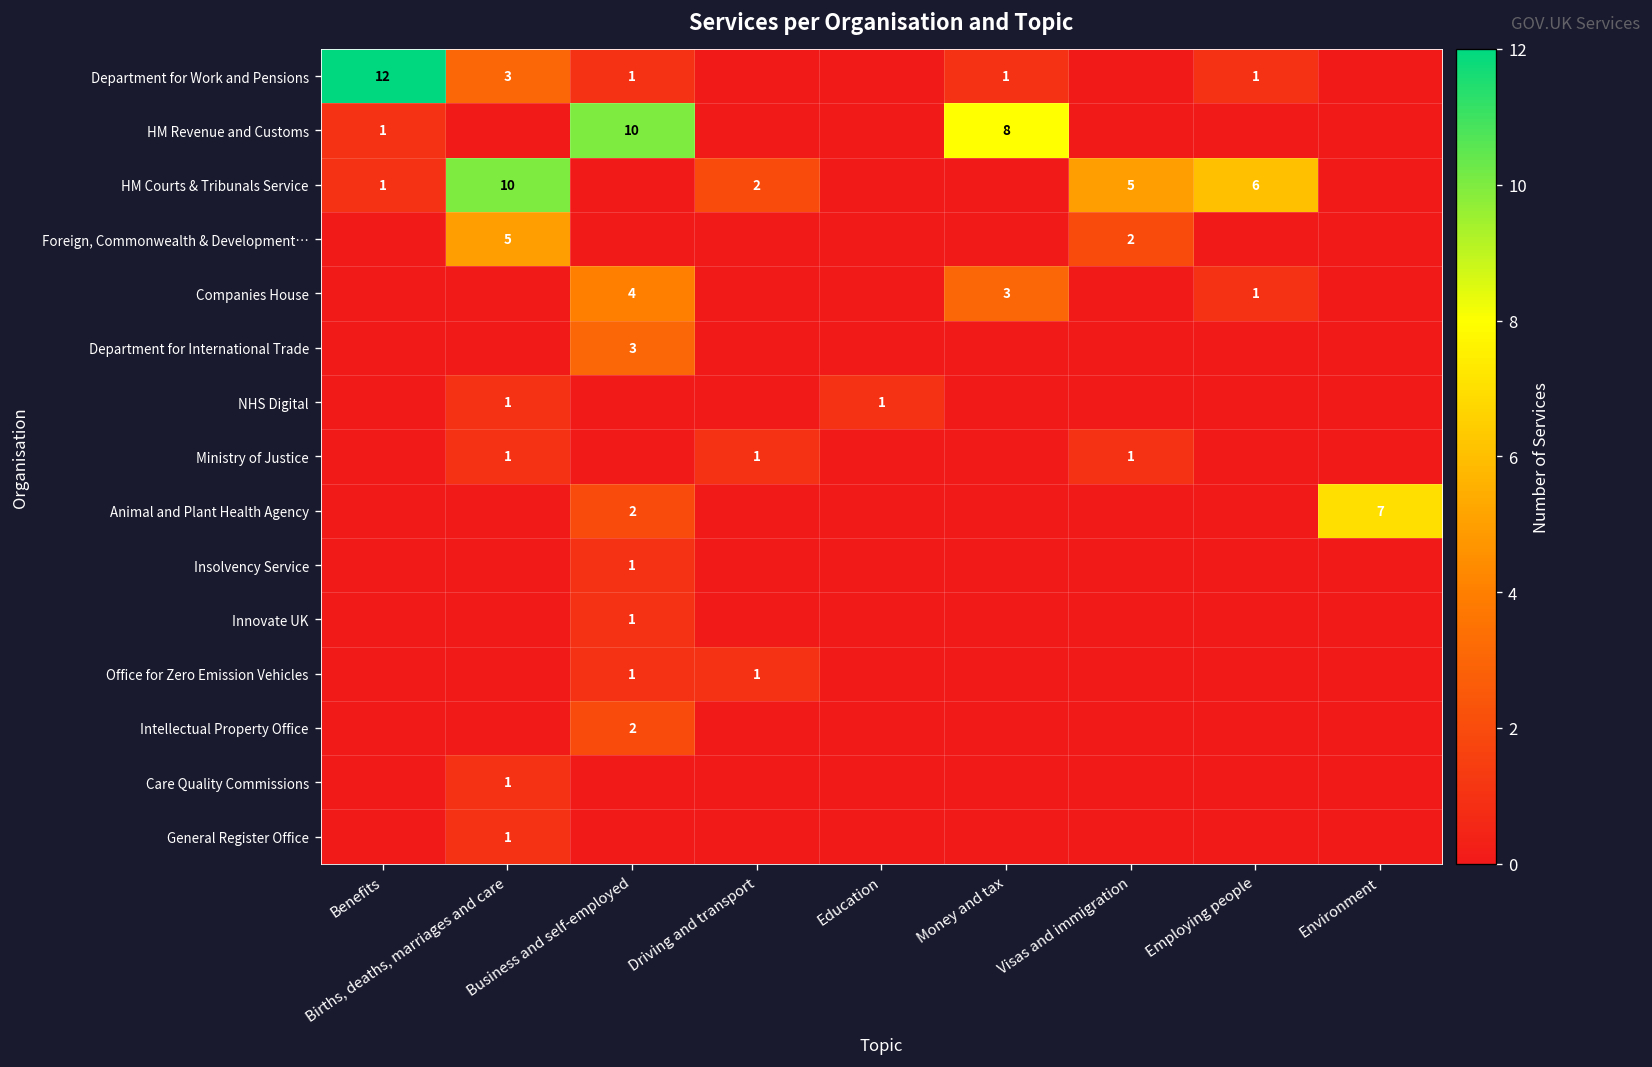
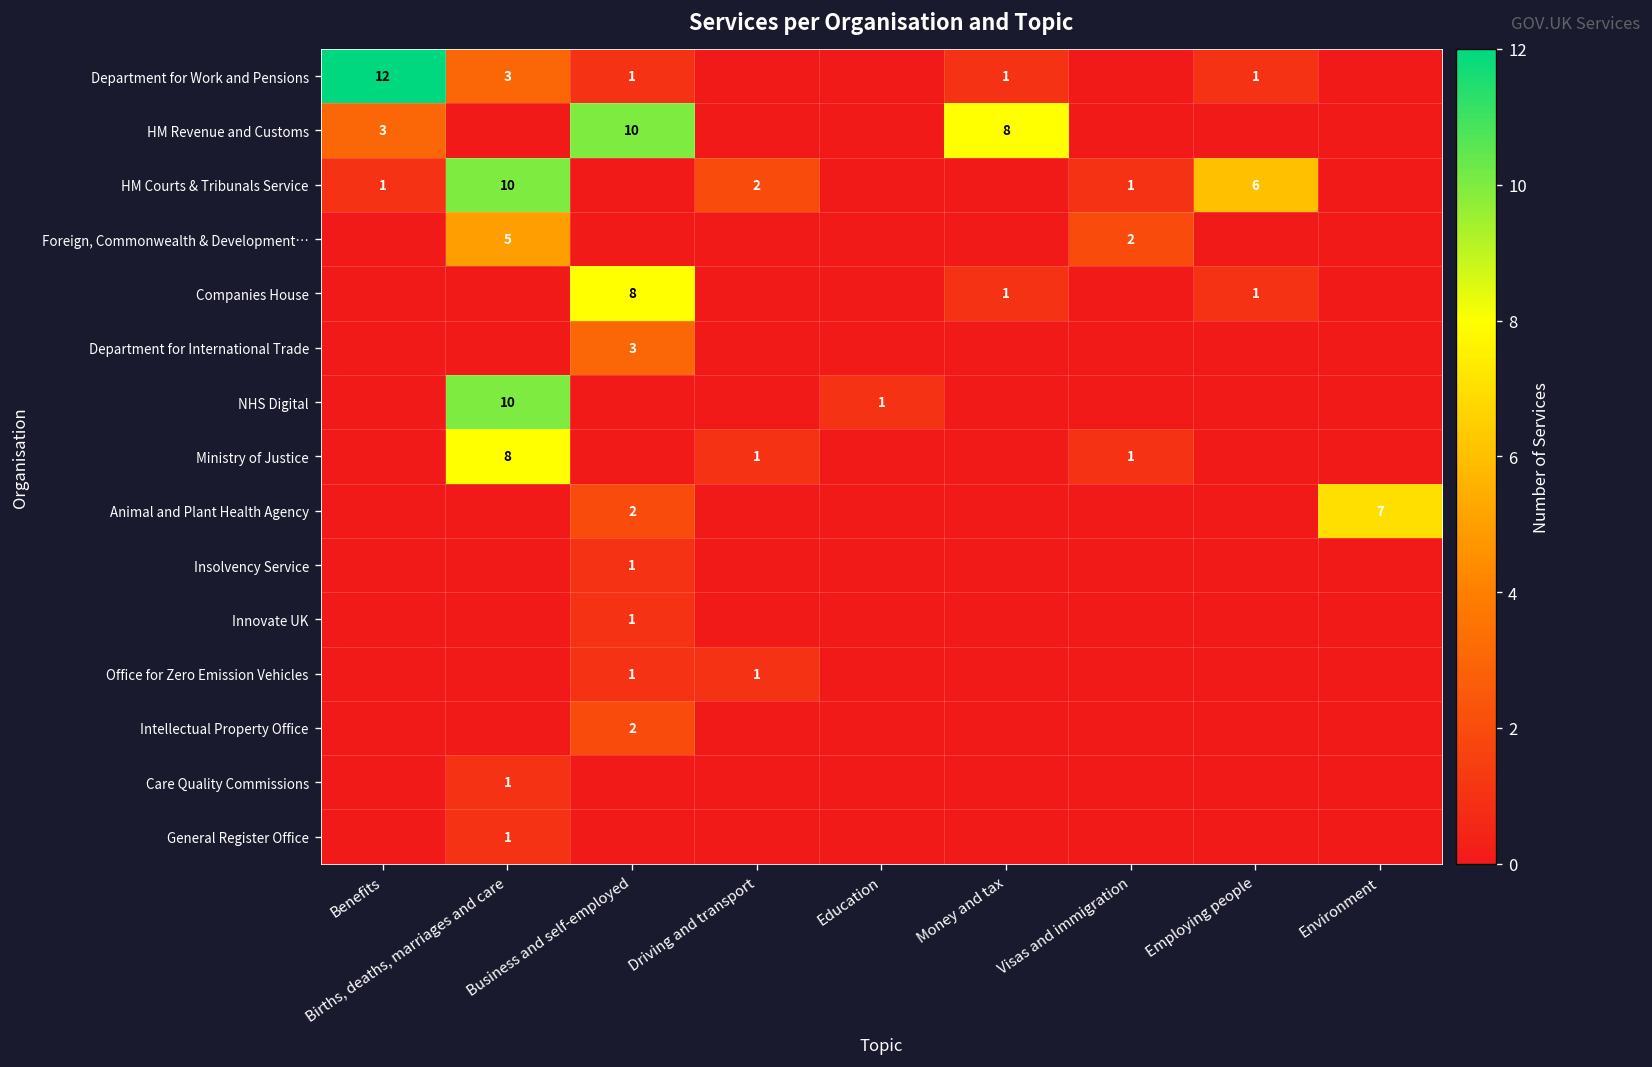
  {
    "Department for Work and Pensions": {
      "Benefits": 12,
      "Births, deaths, marriages and care": 3,
      "Business and self-employed": 1,
      "Money and tax": 1,
      "Employing people": 1
    },
    "HM Revenue and Customs": {
-     "Benefits": 1,
+     "Benefits": 3,
      "Business and self-employed": 10,
      "Money and tax": 8
    },
    "HM Courts & Tribunals Service": {
      "Benefits": 1,
      "Births, deaths, marriages and care": 10,
      "Driving and transport": 2,
-     "Visas and immigration": 5,
+     "Visas and immigration": 1,
      "Employing people": 6
    },
    "Foreign, Commonwealth & Development…": {
      "Births, deaths, marriages and care": 5,
      "Visas and immigration": 2
    },
    "Companies House": {
-     "Business and self-employed": 4,
-     "Money and tax": 3,
+     "Business and self-employed": 8,
+     "Money and tax": 1,
      "Employing people": 1
    },
    "Department for International Trade": {
      "Business and self-employed": 3
    },
    "NHS Digital": {
-     "Births, deaths, marriages and care": 1,
+     "Births, deaths, marriages and care": 10,
      "Education": 1
    },
    "Ministry of Justice": {
-     "Births, deaths, marriages and care": 1,
+     "Births, deaths, marriages and care": 8,
      "Driving and transport": 1,
      "Visas and immigration": 1
    },
    "Animal and Plant Health Agency": {
      "Business and self-employed": 2,
      "Environment": 7
    },
    "Insolvency Service": {
      "Business and self-employed": 1
    },
    "Innovate UK": {
      "Business and self-employed": 1
    },
    "Office for Zero Emission Vehicles": {
      "Business and self-employed": 1,
      "Driving and transport": 1
    },
    "Intellectual Property Office": {
      "Business and self-employed": 2
    },
    "Care Quality Commissions": {
      "Births, deaths, marriages and care": 1
    },
    "General Register Office": {
      "Births, deaths, marriages and care": 1
    }
  }
